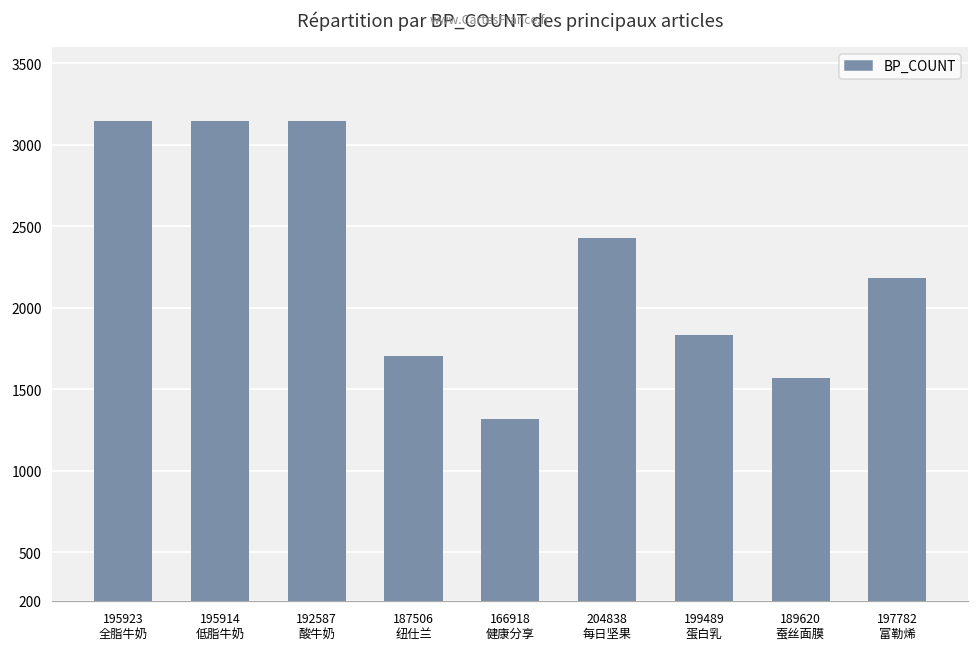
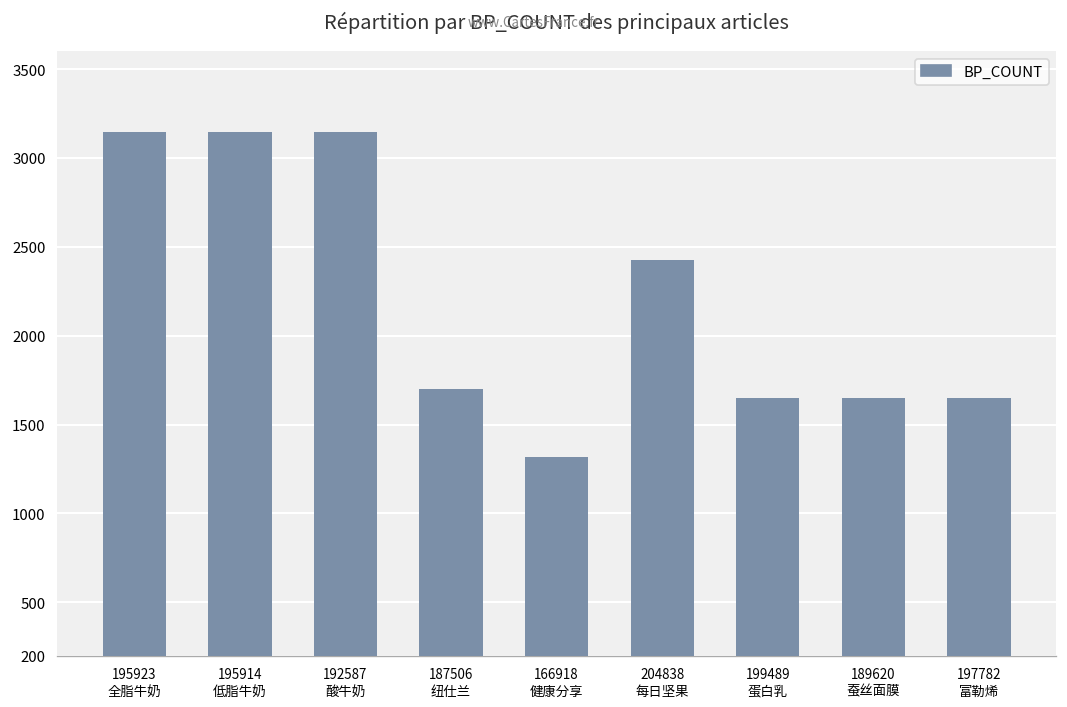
  {
    "195923 全脂牛奶": 3150,
    "195914 低脂牛奶": 3150,
    "192587 酸牛奶": 3150,
    "187506 纽仕兰": 1700,
    "166918 健康分享": 1320,
    "204838 每日坚果": 2430,
-   "199489 蛋白乳": 1830,
-   "189620 蚕丝面膜": 1570,
-   "197782 富勒烯": 2180
+   "199489 蛋白乳": 1650,
+   "189620 蚕丝面膜": 1650,
+   "197782 富勒烯": 1650
  }
